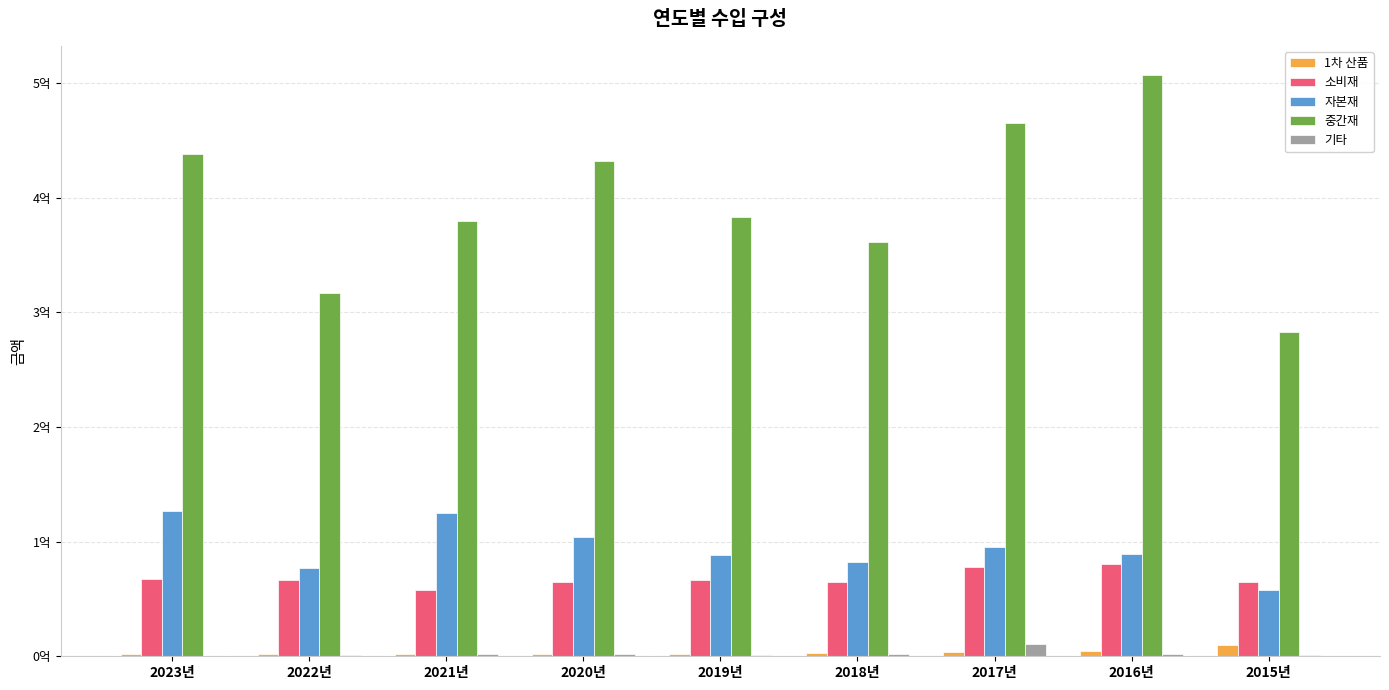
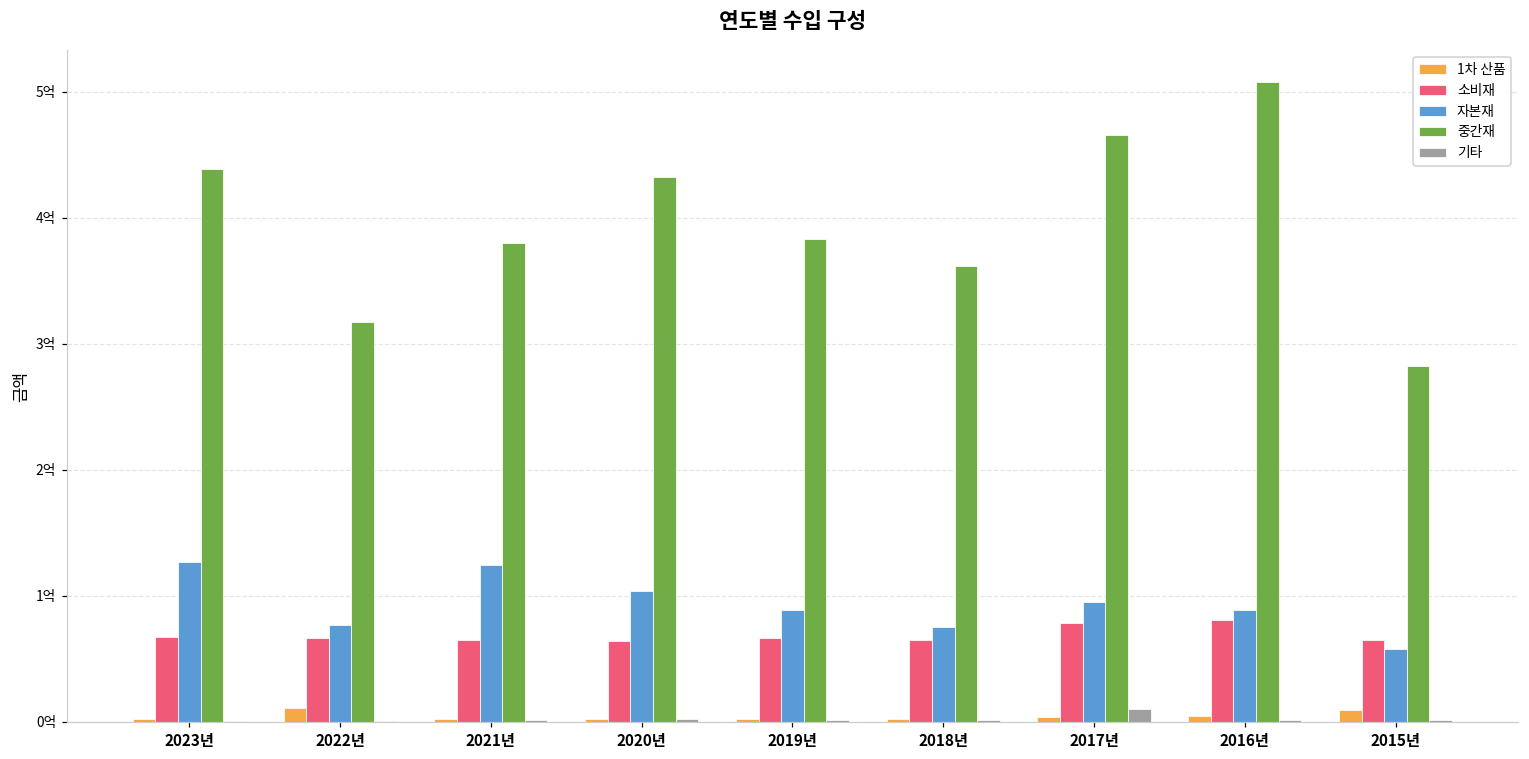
  {
    "1차 산품": {
-     "2022년": "0.02억",
+     "2022년": "0.11억",
      "2021년": "0.02억",
      "2020년": "0.02억",
      "2019년": "0.02억",
      "2018년": "0.02억",
      "2017년": "0.04억",
      "2016년": "0.04억",
      "2015년": "0.10억"
    },
    "소비재": {
      "2023년": "0.67억",
      "2022년": "0.66억",
-     "2021년": "0.58억",
+     "2021년": "0.65억",
      "2020년": "0.64억",
      "2019년": "0.67억",
      "2018년": "0.65억",
      "2017년": "0.78억",
      "2016년": "0.81억",
      "2015년": "0.65억"
    },
    "자본재": {
      "2023년": "1.27억",
      "2022년": "0.77억",
      "2021년": "1.25억",
      "2020년": "1.04억",
      "2019년": "0.89억",
-     "2018년": "0.82억",
+     "2018년": "0.75억",
      "2017년": "0.95억",
      "2016년": "0.89억",
      "2015년": "0.58억"
    },
    "중간재": {
      "2023년": "4.38억",
      "2022년": "3.17억",
      "2021년": "3.80억",
      "2020년": "4.32억",
      "2019년": "3.83억",
      "2018년": "3.62억",
      "2017년": "4.65억",
      "2016년": "5.07억",
      "2015년": "2.83억"
    },
    "기타": {
      "2017년": "0.10억"
    }
  }
